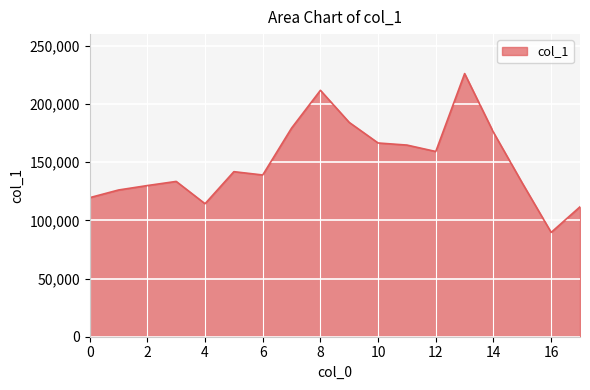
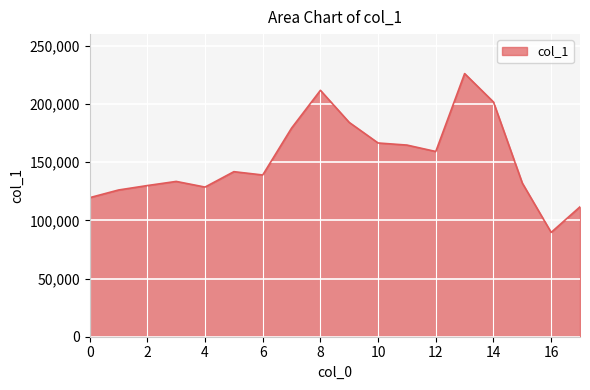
  {
    "0": "119,000",
    "2": "130,000",
-   "4": "114,000",
+   "4": "129,000",
    "6": "139,000",
    "8": "212,000",
    "10": "167,000",
    "12": "159,000",
-   "14": "176,000",
+   "14": "202,000",
    "16": "90,000"
  }
